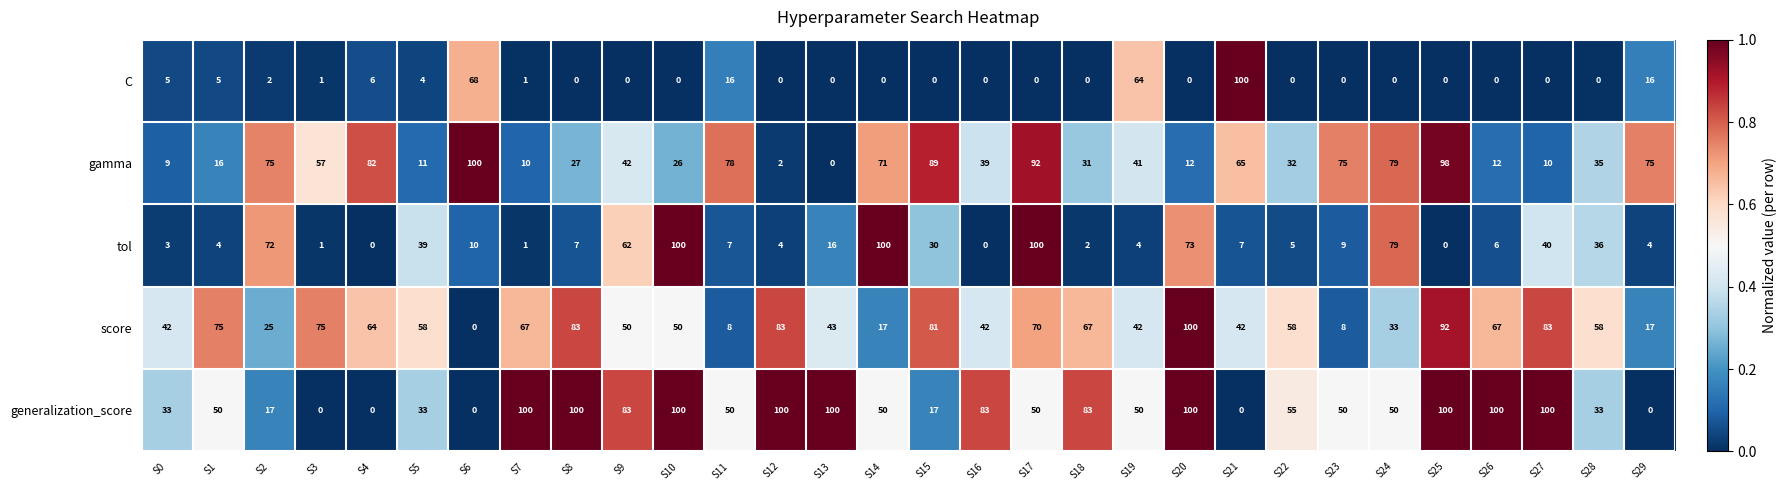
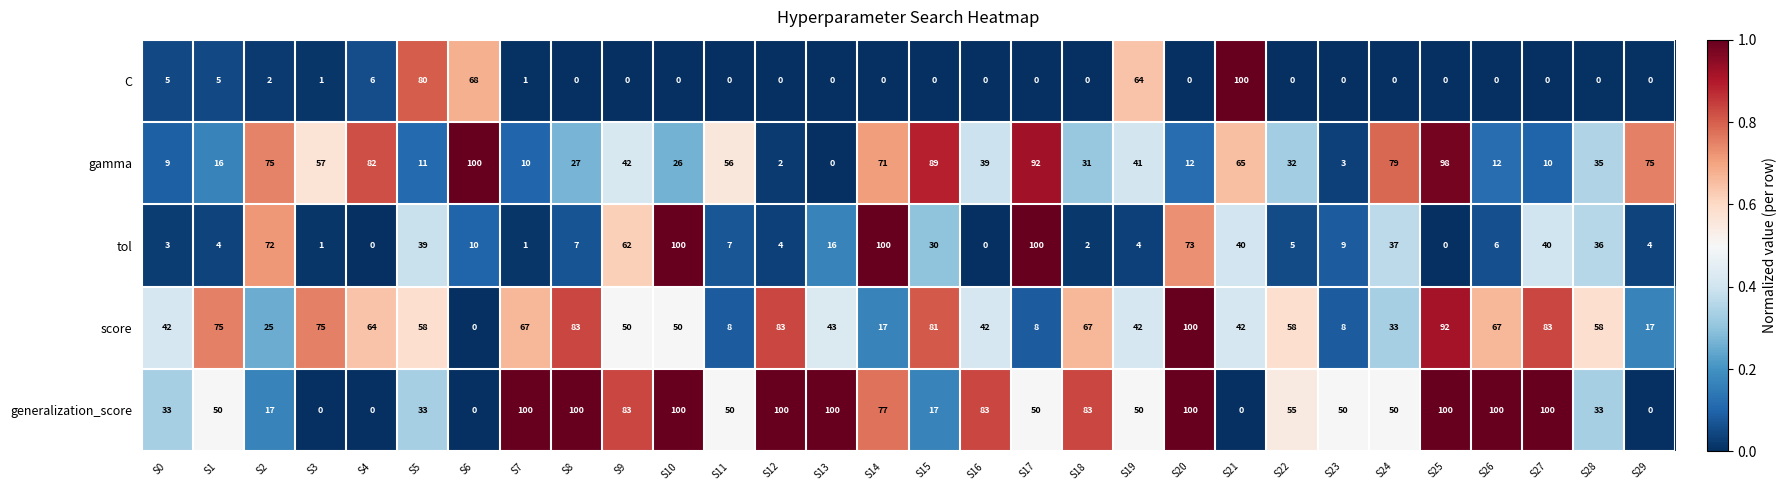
  {
    "C": {
      "S0": 5,
      "S1": 5,
      "S2": 2,
      "S3": 1,
      "S4": 6,
-     "S5": 4,
+     "S5": 80,
      "S6": 68,
      "S7": 1,
      "S8": 0,
      "S9": 0,
      "S10": 0,
-     "S11": 16,
+     "S11": 0,
      "S12": 0,
      "S13": 0,
      "S14": 0,
      "S15": 0,
      "S16": 0,
      "S17": 0,
      "S18": 0,
      "S19": 64,
      "S20": 0,
      "S21": 100,
      "S22": 0,
      "S23": 0,
      "S24": 0,
      "S25": 0,
      "S26": 0,
      "S27": 0,
      "S28": 0,
-     "S29": 16
+     "S29": 0
    },
    "gamma": {
      "S0": 9,
      "S1": 16,
      "S2": 75,
      "S3": 57,
      "S4": 82,
      "S5": 11,
      "S6": 100,
      "S7": 10,
      "S8": 27,
      "S9": 42,
      "S10": 26,
-     "S11": 78,
+     "S11": 56,
      "S12": 2,
      "S13": 0,
      "S14": 71,
      "S15": 89,
      "S16": 39,
      "S17": 92,
      "S18": 31,
      "S19": 41,
      "S20": 12,
      "S21": 65,
      "S22": 32,
-     "S23": 75,
+     "S23": 3,
      "S24": 79,
      "S25": 98,
      "S26": 12,
      "S27": 10,
      "S28": 35,
      "S29": 75
    },
    "tol": {
      "S0": 3,
      "S1": 4,
      "S2": 72,
      "S3": 1,
      "S4": 0,
      "S5": 39,
      "S6": 10,
      "S7": 1,
      "S8": 7,
      "S9": 62,
      "S10": 100,
      "S11": 7,
      "S12": 4,
      "S13": 16,
      "S14": 100,
      "S15": 30,
      "S16": 0,
      "S17": 100,
      "S18": 2,
      "S19": 4,
      "S20": 73,
-     "S21": 7,
+     "S21": 40,
      "S22": 5,
      "S23": 9,
-     "S24": 79,
+     "S24": 37,
      "S25": 0,
      "S26": 6,
      "S27": 40,
      "S28": 36,
      "S29": 4
    },
    "score": {
      "S0": 42,
      "S1": 75,
      "S2": 25,
      "S3": 75,
      "S4": 64,
      "S5": 58,
      "S6": 0,
      "S7": 67,
      "S8": 83,
      "S9": 50,
      "S10": 50,
      "S11": 8,
      "S12": 83,
      "S13": 43,
      "S14": 17,
      "S15": 81,
      "S16": 42,
-     "S17": 70,
+     "S17": 8,
      "S18": 67,
      "S19": 42,
      "S20": 100,
      "S21": 42,
      "S22": 58,
      "S23": 8,
      "S24": 33,
      "S25": 92,
      "S26": 67,
      "S27": 83,
      "S28": 58,
      "S29": 17
    },
    "generalization_score": {
      "S0": 33,
      "S1": 50,
      "S2": 17,
      "S3": 0,
      "S4": 0,
      "S5": 33,
      "S6": 0,
      "S7": 100,
      "S8": 100,
      "S9": 83,
      "S10": 100,
      "S11": 50,
      "S12": 100,
      "S13": 100,
-     "S14": 50,
+     "S14": 77,
      "S15": 17,
      "S16": 83,
      "S17": 50,
      "S18": 83,
      "S19": 50,
      "S20": 100,
      "S21": 0,
      "S22": 55,
      "S23": 50,
      "S24": 50,
      "S25": 100,
      "S26": 100,
      "S27": 100,
      "S28": 33,
      "S29": 0
    }
  }
